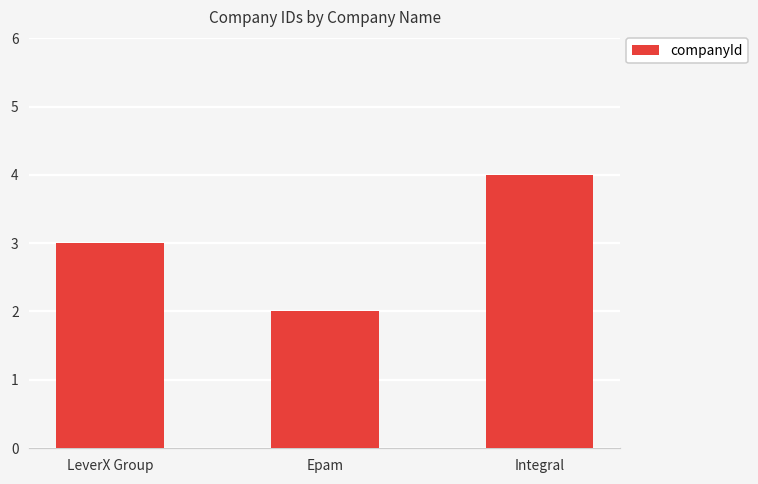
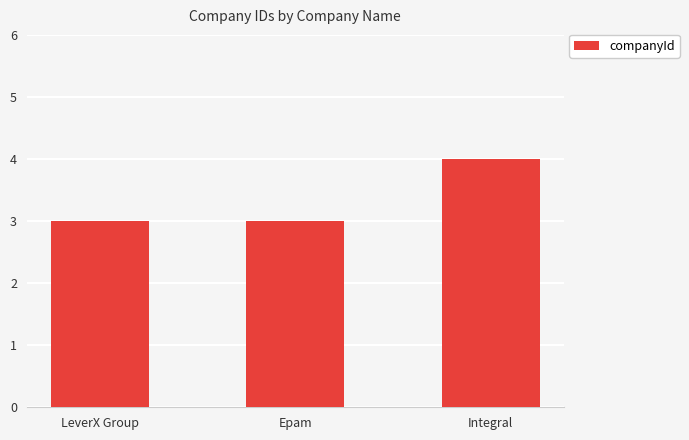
  {
    "LeverX Group": 3,
-   "Epam": 2,
+   "Epam": 3,
    "Integral": 4
  }
